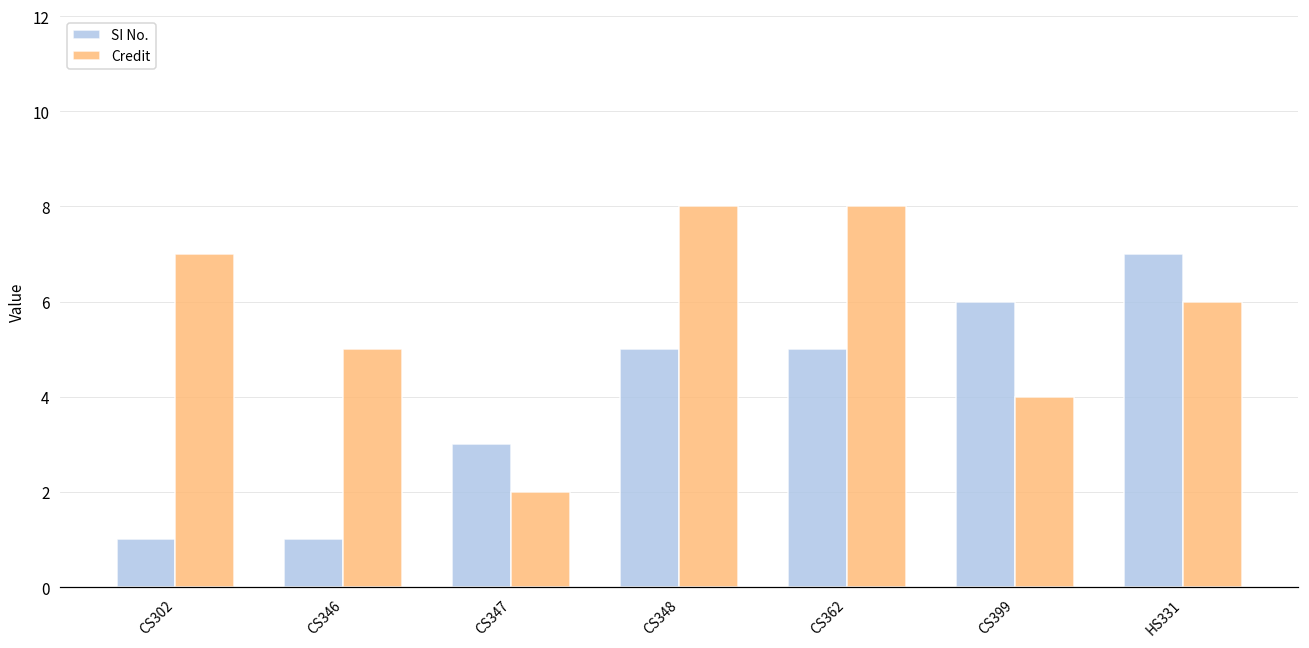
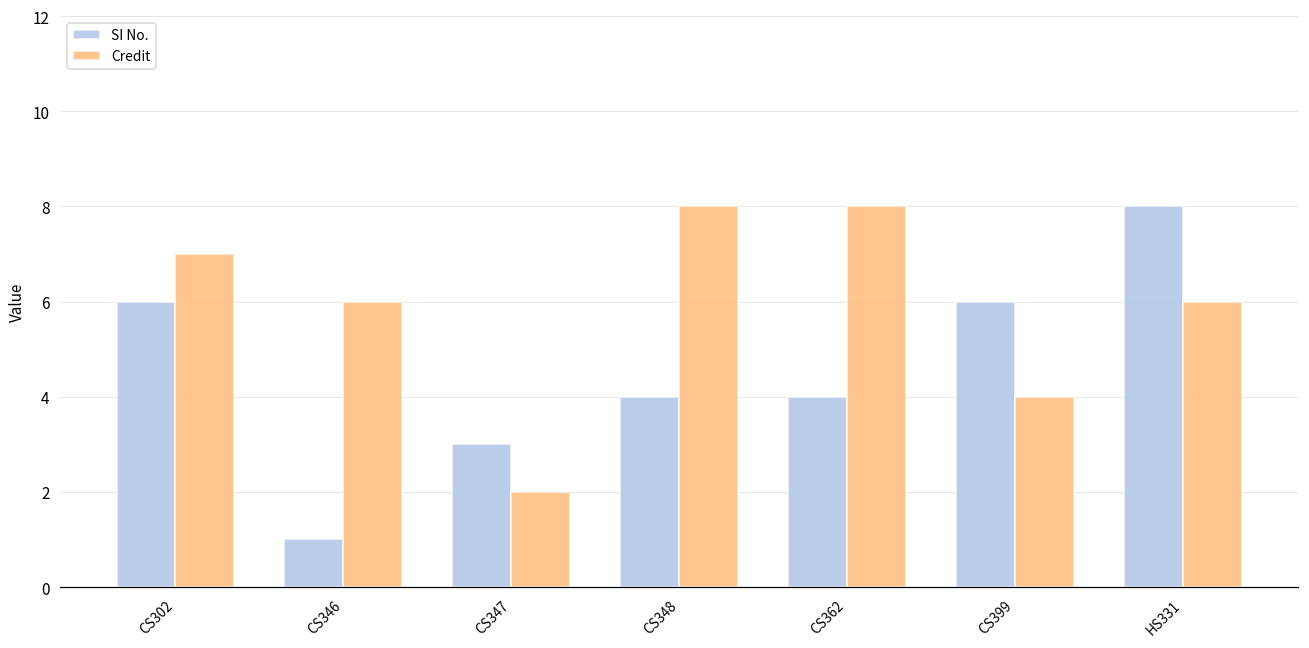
  {
    "SI No.": {
-     "CS302": 1,
+     "CS302": 6,
      "CS346": 1,
      "CS347": 3,
-     "CS348": 5,
-     "CS362": 5,
+     "CS348": 4,
+     "CS362": 4,
      "CS399": 6,
-     "HS331": 7
+     "HS331": 8
    },
    "Credit": {
      "CS302": 7,
-     "CS346": 5,
+     "CS346": 6,
      "CS347": 2,
      "CS348": 8,
      "CS362": 8,
      "CS399": 4,
      "HS331": 6
    }
  }
